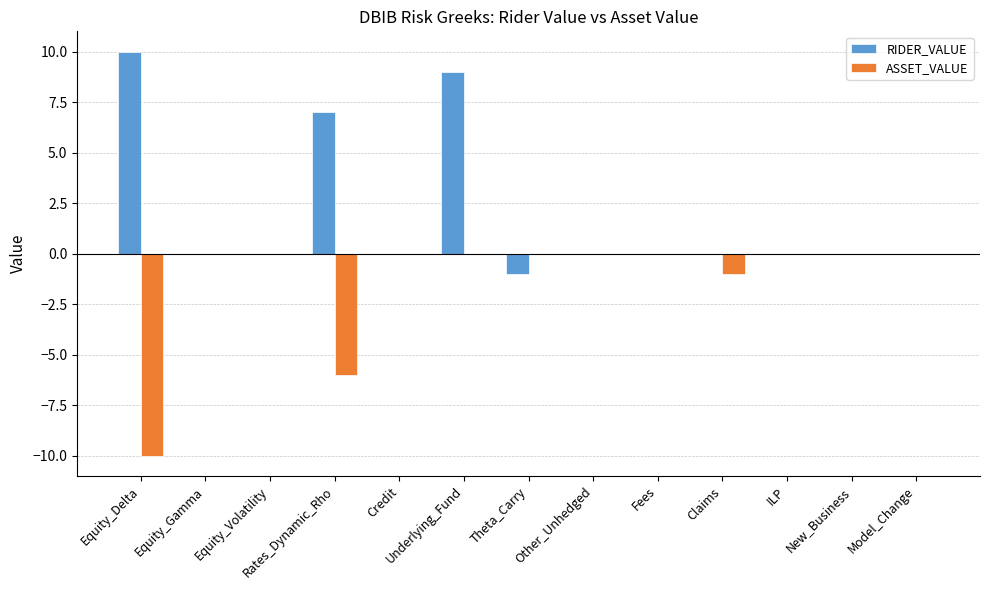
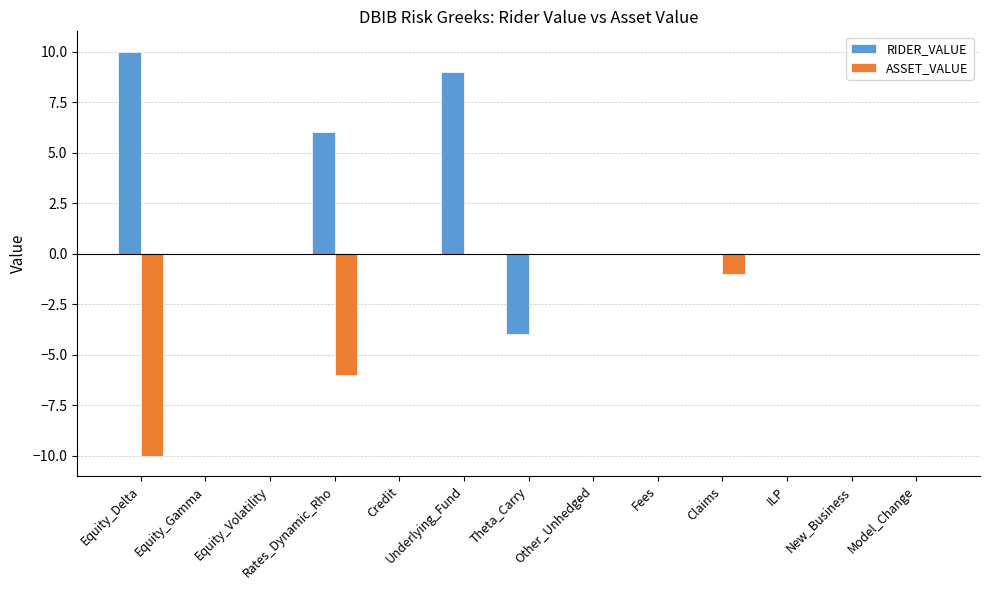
  {
    "RIDER_VALUE": {
      "Equity_Delta": 10,
      "Equity_Gamma": 0,
      "Equity_Volatility": 0,
-     "Rates_Dynamic_Rho": 7,
+     "Rates_Dynamic_Rho": 6,
      "Credit": 0,
      "Underlying_Fund": 9,
-     "Theta_Carry": -1,
+     "Theta_Carry": -4,
      "Other_Unhedged": 0,
      "Fees": 0,
      "Claims": 0,
      "ILP": 0,
      "New_Business": 0,
      "Model_Change": 0
    },
    "ASSET_VALUE": {
      "Equity_Delta": -10,
      "Equity_Gamma": 0,
      "Equity_Volatility": 0,
      "Rates_Dynamic_Rho": -6,
      "Credit": 0,
      "Underlying_Fund": 0,
      "Theta_Carry": 0,
      "Other_Unhedged": 0,
      "Fees": 0,
      "Claims": -1,
      "ILP": 0,
      "New_Business": 0,
      "Model_Change": 0
    }
  }
